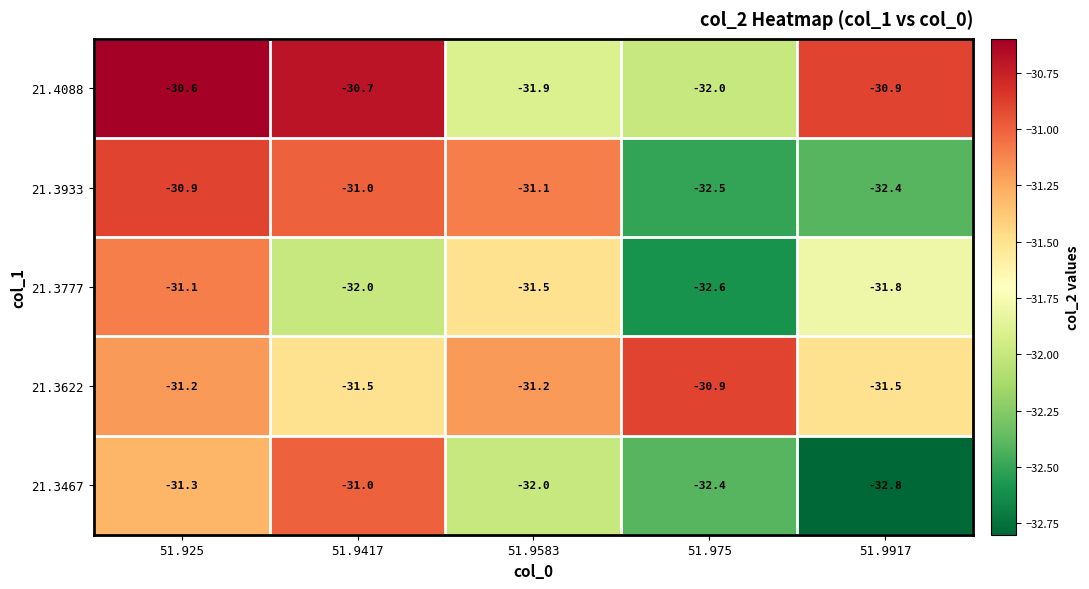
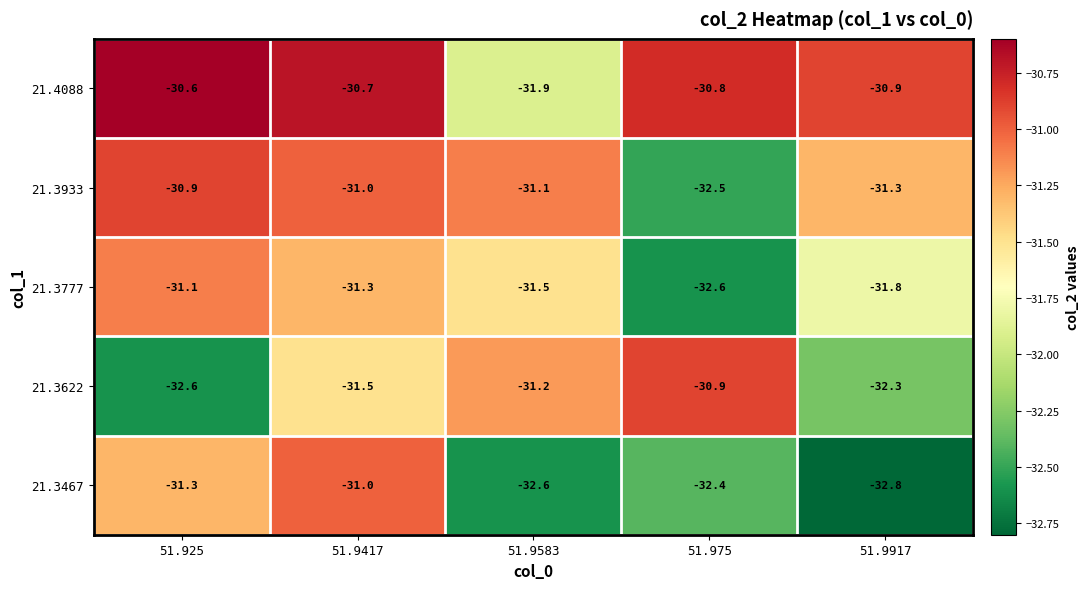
  {
    "21.4088": {
      "51.925": -30.6,
      "51.9417": -30.7,
      "51.9583": -31.9,
-     "51.975": -32.0,
+     "51.975": -30.8,
      "51.9917": -30.9
    },
    "21.3933": {
      "51.925": -30.9,
      "51.9417": -31.0,
      "51.9583": -31.1,
      "51.975": -32.5,
-     "51.9917": -32.4
+     "51.9917": -31.3
    },
    "21.3777": {
      "51.925": -31.1,
-     "51.9417": -32.0,
+     "51.9417": -31.3,
      "51.9583": -31.5,
      "51.975": -32.6,
      "51.9917": -31.8
    },
    "21.3622": {
-     "51.925": -31.2,
+     "51.925": -32.6,
      "51.9417": -31.5,
      "51.9583": -31.2,
      "51.975": -30.9,
-     "51.9917": -31.5
+     "51.9917": -32.3
    },
    "21.3467": {
      "51.925": -31.3,
      "51.9417": -31.0,
-     "51.9583": -32.0,
+     "51.9583": -32.6,
      "51.975": -32.4,
      "51.9917": -32.8
    }
  }
